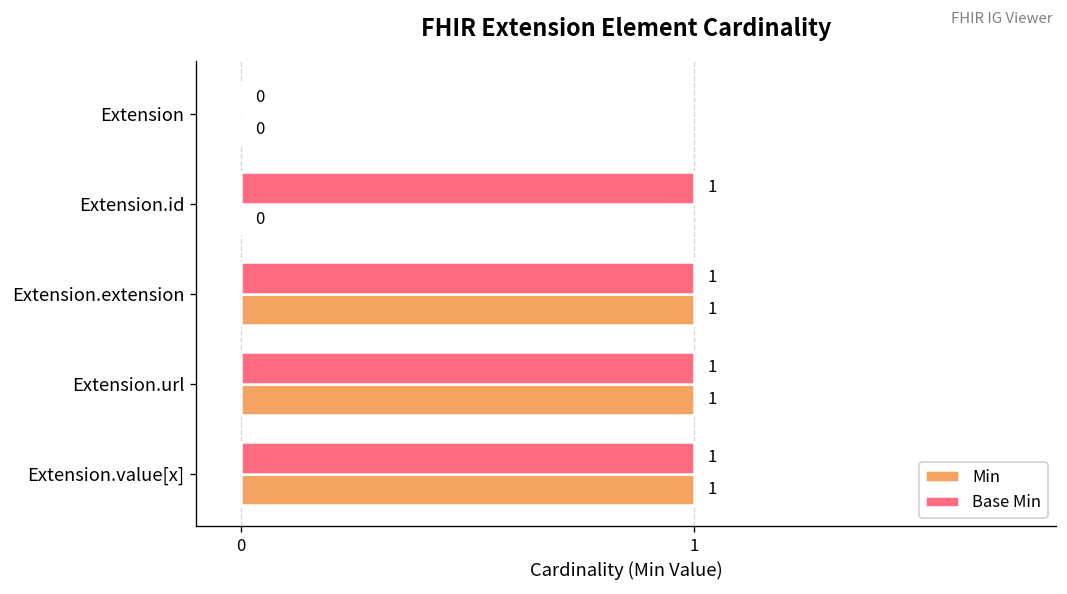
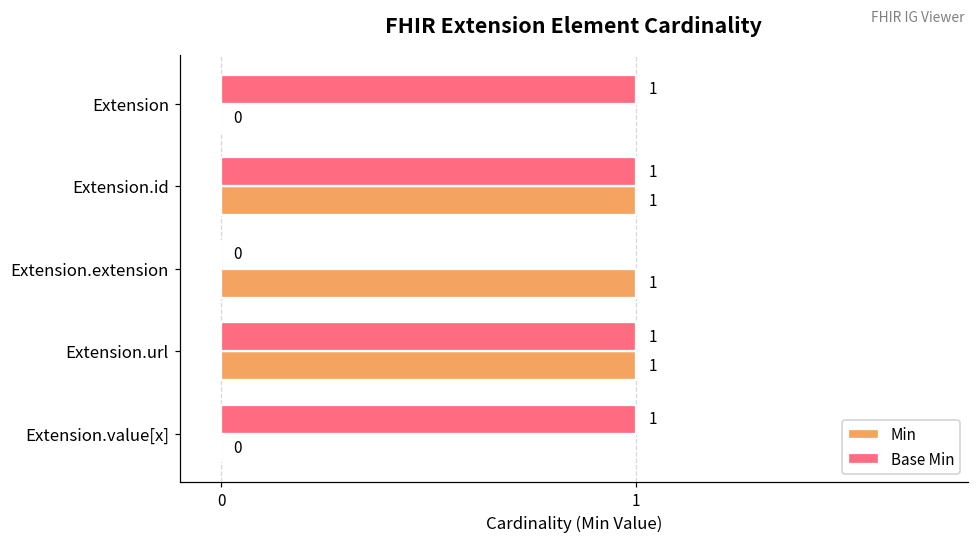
  {
    "Min": {
      "Extension": 0,
-     "Extension.id": 0,
+     "Extension.id": 1,
      "Extension.extension": 1,
      "Extension.url": 1,
-     "Extension.value[x]": 1
+     "Extension.value[x]": 0
    },
    "Base Min": {
-     "Extension": 0,
+     "Extension": 1,
      "Extension.id": 1,
-     "Extension.extension": 1,
+     "Extension.extension": 0,
      "Extension.url": 1,
      "Extension.value[x]": 1
    }
  }
